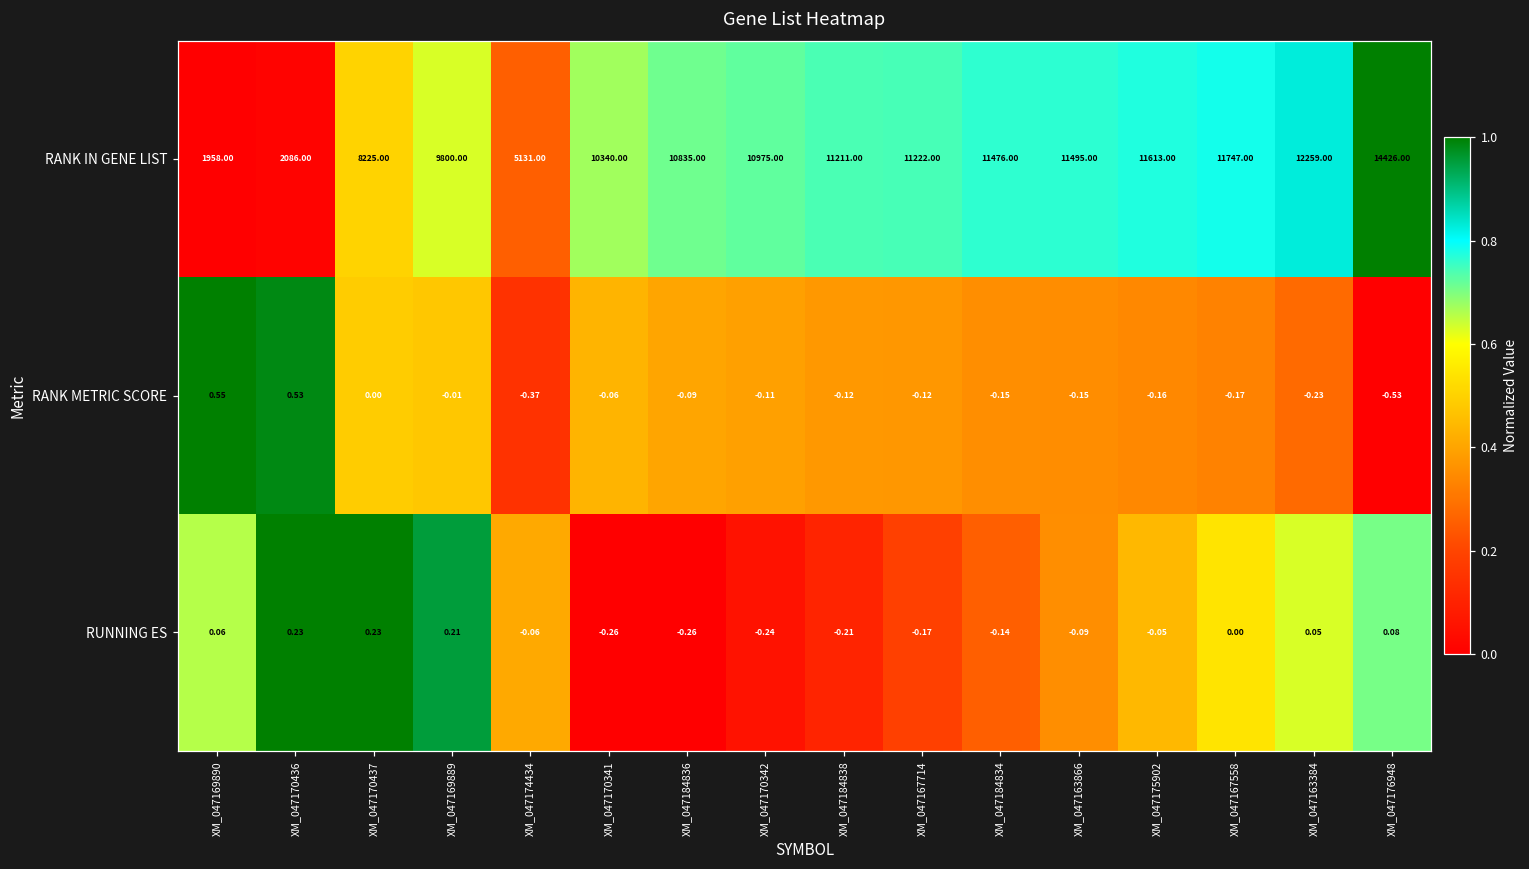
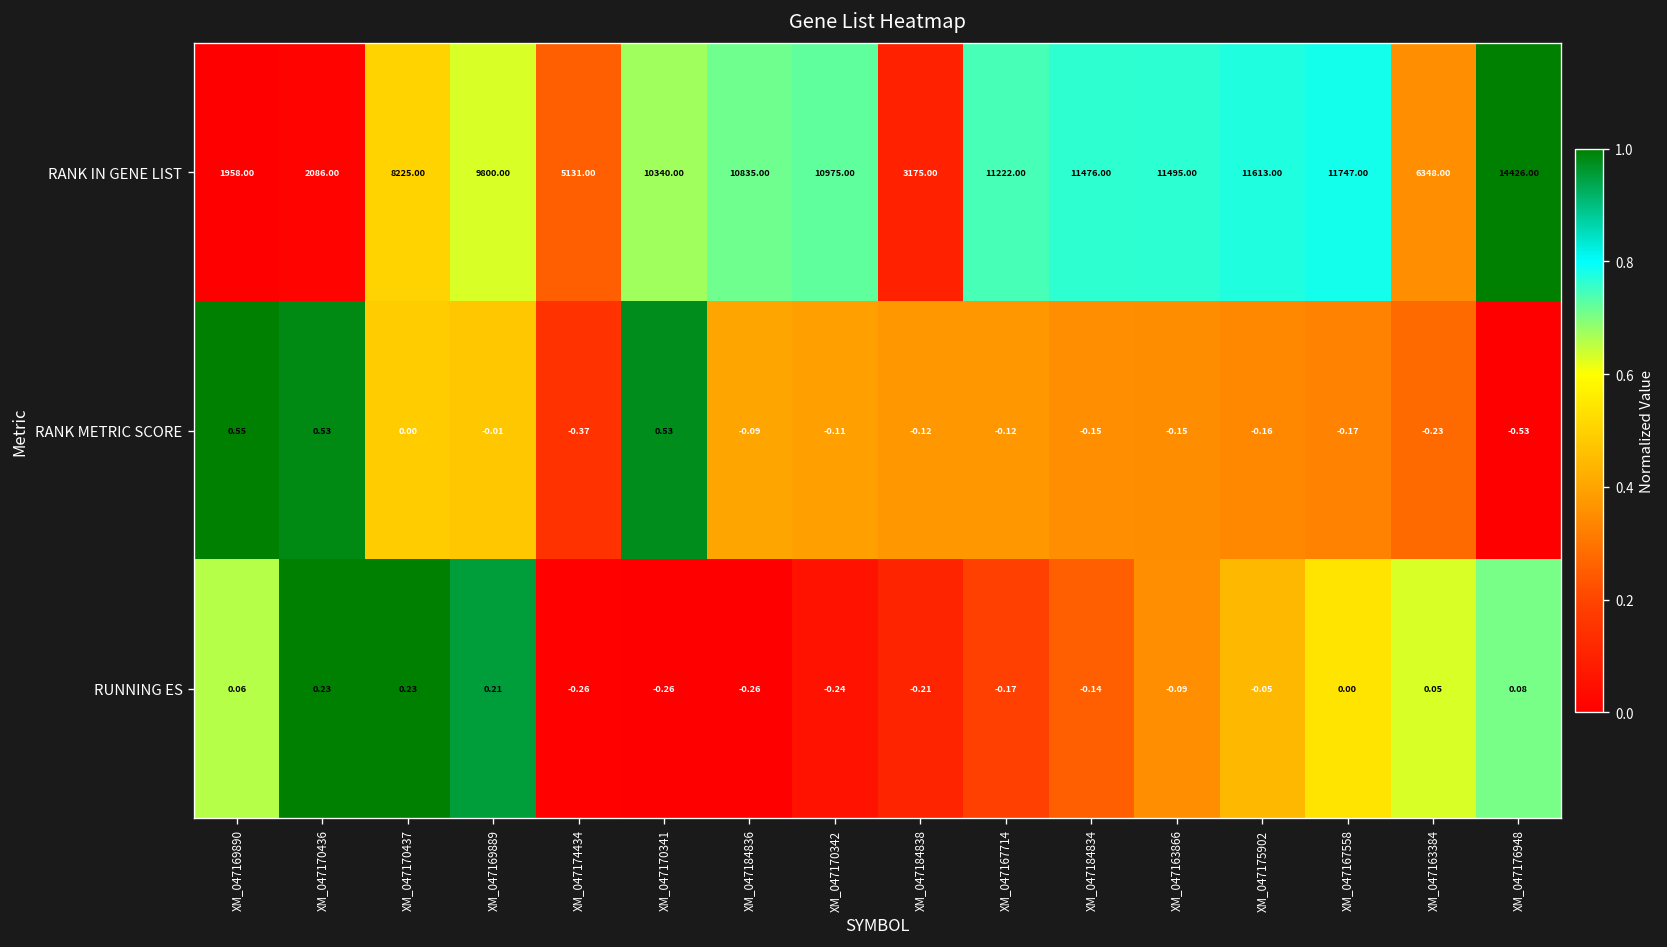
  {
    "RANK IN GENE LIST": {
      "XM_047169890": 1958.00,
      "XM_047170436": 2086.00,
      "XM_047170437": 8225.00,
      "XM_047169889": 9800.00,
      "XM_047174434": 5131.00,
      "XM_047170341": 10340.00,
      "XM_047184836": 10835.00,
      "XM_047170342": 10975.00,
-     "XM_047184838": 11211.00,
+     "XM_047184838": 3175.00,
      "XM_047167714": 11222.00,
      "XM_047184834": 11476.00,
      "XM_047163866": 11495.00,
      "XM_047175902": 11613.00,
      "XM_047167558": 11747.00,
-     "XM_047163384": 12259.00,
+     "XM_047163384": 6348.00,
      "XM_047176948": 14426.00
    },
    "RANK METRIC SCORE": {
      "XM_047169890": 0.55,
      "XM_047170436": 0.53,
      "XM_047170437": 0.00,
      "XM_047169889": -0.01,
      "XM_047174434": -0.37,
-     "XM_047170341": -0.06,
+     "XM_047170341": 0.53,
      "XM_047184836": -0.09,
      "XM_047170342": -0.11,
      "XM_047184838": -0.12,
      "XM_047167714": -0.12,
      "XM_047184834": -0.15,
      "XM_047163866": -0.15,
      "XM_047175902": -0.16,
      "XM_047167558": -0.17,
      "XM_047163384": -0.23,
      "XM_047176948": -0.53
    },
    "RUNNING ES": {
      "XM_047169890": 0.06,
      "XM_047170436": 0.23,
      "XM_047170437": 0.23,
      "XM_047169889": 0.21,
-     "XM_047174434": -0.06,
+     "XM_047174434": -0.26,
      "XM_047170341": -0.26,
      "XM_047184836": -0.26,
      "XM_047170342": -0.24,
      "XM_047184838": -0.21,
      "XM_047167714": -0.17,
      "XM_047184834": -0.14,
      "XM_047163866": -0.09,
      "XM_047175902": -0.05,
      "XM_047167558": 0.00,
      "XM_047163384": 0.05,
      "XM_047176948": 0.08
    }
  }
